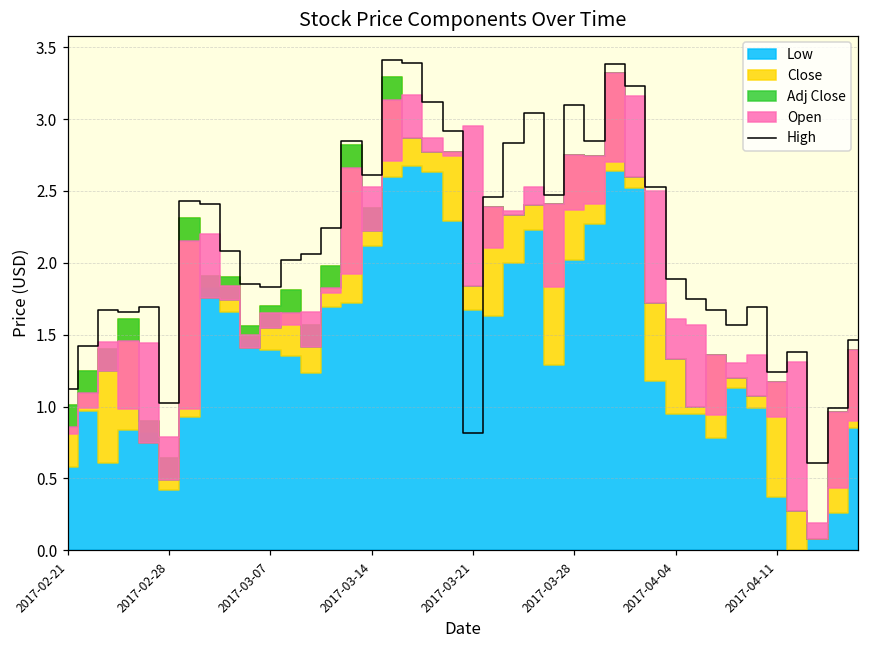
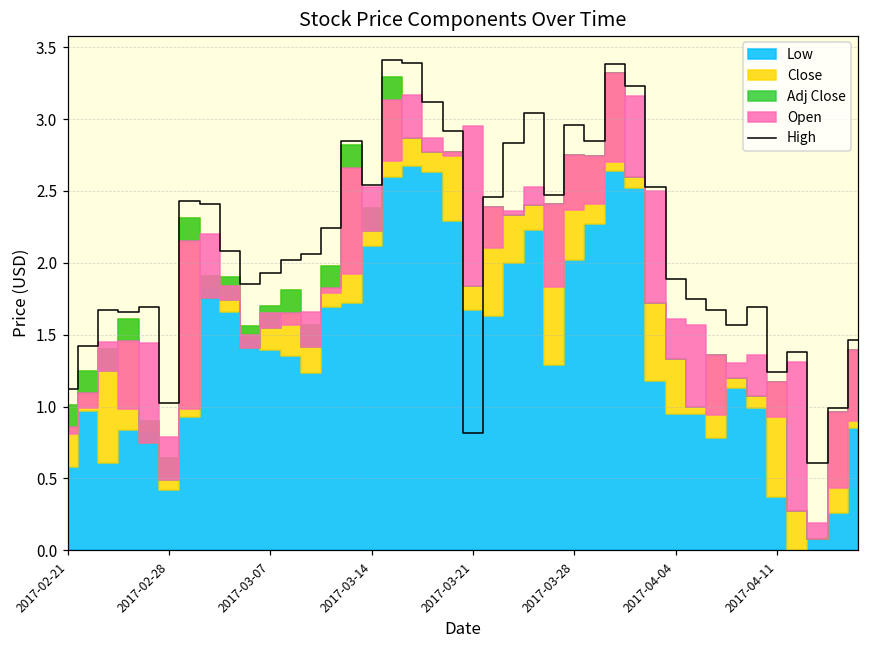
  {
    "High": {
      "2017-02-21": 1.12,
      "2017-02-28": 1.03,
-     "2017-03-07": 1.83,
-     "2017-03-14": 2.61,
+     "2017-03-07": 1.93,
+     "2017-03-14": 2.54,
      "2017-03-21": 0.82,
-     "2017-03-28": 3.10,
+     "2017-03-28": 2.96,
      "2017-04-04": 1.89,
      "2017-04-11": 1.24
    }
  }
